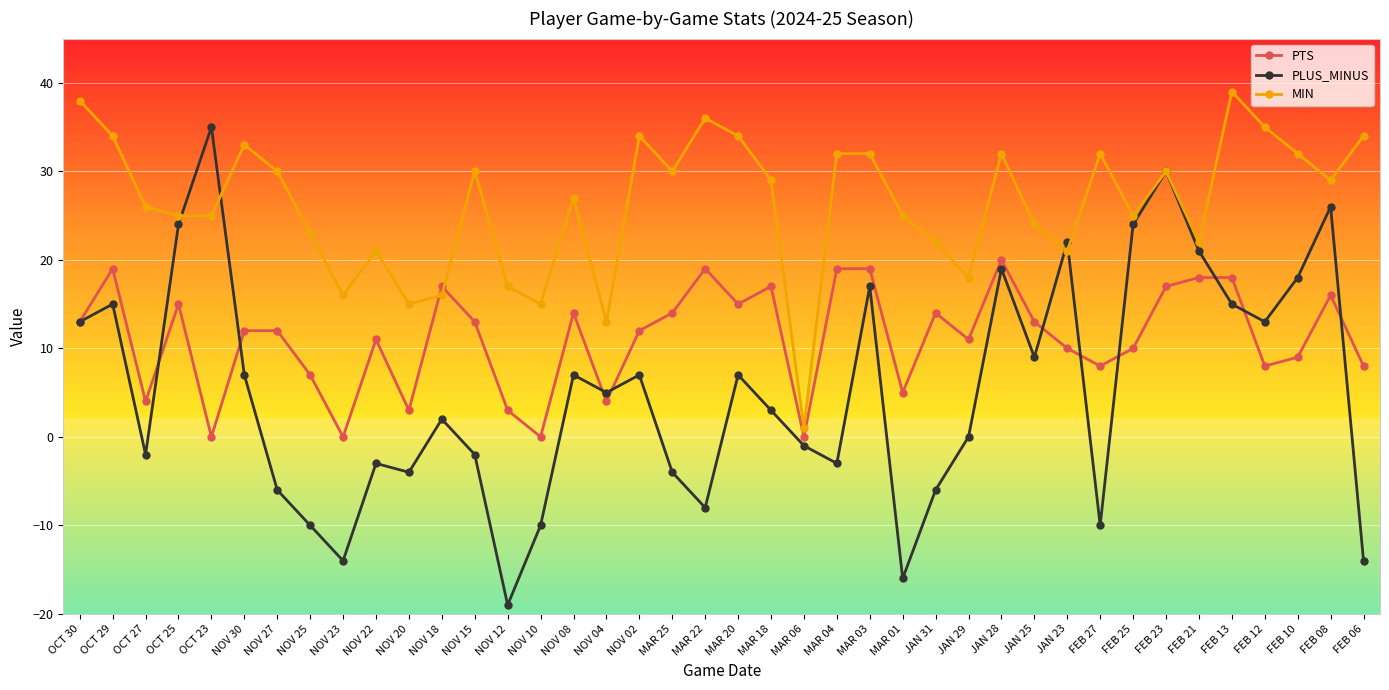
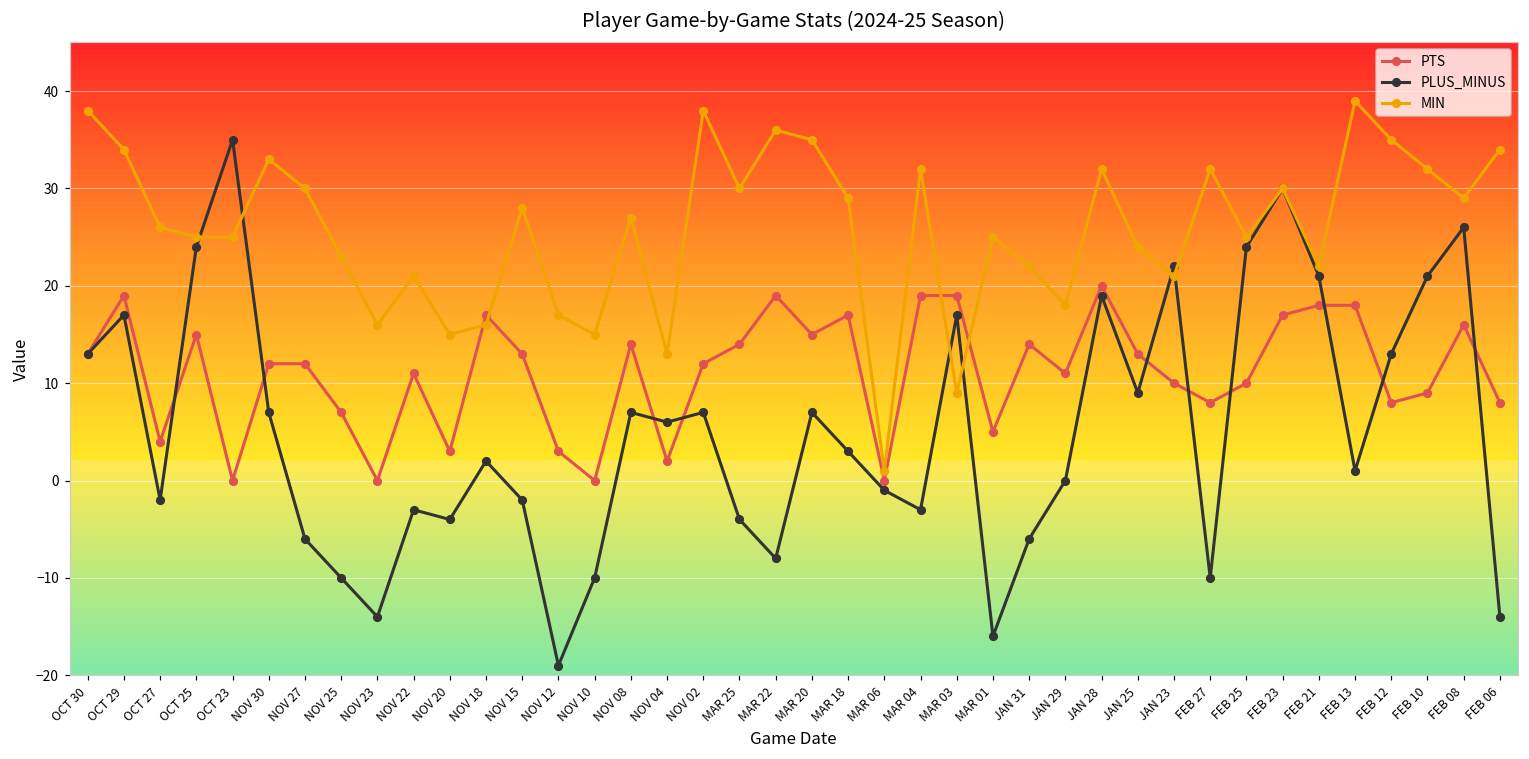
  {
    "PTS": {
      "OCT 29": 19,
      "OCT 27": 4,
      "OCT 25": 15,
      "OCT 23": 0,
      "NOV 30": 12,
      "NOV 27": 12,
      "NOV 25": 7,
      "NOV 23": 0,
      "NOV 22": 11,
      "NOV 20": 3,
      "NOV 18": 17,
      "NOV 15": 13,
      "NOV 12": 3,
      "NOV 10": 0,
      "NOV 08": 14,
-     "NOV 04": 4,
+     "NOV 04": 2,
      "NOV 02": 12,
      "MAR 25": 14,
      "MAR 22": 19,
      "MAR 20": 15,
      "MAR 18": 17,
      "MAR 06": 0,
      "MAR 04": 19,
      "MAR 03": 19,
      "MAR 01": 5,
      "JAN 31": 14,
      "JAN 29": 11,
      "JAN 28": 20,
      "JAN 25": 13,
      "JAN 23": 10,
      "FEB 27": 8,
      "FEB 25": 10,
      "FEB 23": 17,
      "FEB 21": 18,
      "FEB 13": 18,
      "FEB 12": 8,
      "FEB 10": 9,
      "FEB 08": 16,
      "FEB 06": 8
    },
    "PLUS_MINUS": {
-     "OCT 29": 15,
+     "OCT 29": 17,
      "OCT 27": -2,
      "OCT 25": 24,
      "OCT 23": 35,
      "NOV 30": 7,
      "NOV 27": -6,
      "NOV 25": -10,
      "NOV 23": -14,
      "NOV 22": -3,
      "NOV 20": -4,
      "NOV 18": 2,
      "NOV 15": -2,
      "NOV 12": -19,
      "NOV 10": -10,
      "NOV 08": 7,
-     "NOV 04": 5,
+     "NOV 04": 6,
      "NOV 02": 7,
      "MAR 25": -4,
      "MAR 22": -8,
      "MAR 20": 7,
      "MAR 18": 3,
      "MAR 06": -1,
      "MAR 04": -3,
      "MAR 03": 17,
      "MAR 01": -16,
      "JAN 31": -6,
      "JAN 29": 0,
      "JAN 28": 19,
      "JAN 25": 9,
      "JAN 23": 22,
      "FEB 27": -10,
      "FEB 25": 24,
      "FEB 21": 21,
-     "FEB 13": 15,
+     "FEB 13": 1,
      "FEB 12": 13,
-     "FEB 10": 18,
+     "FEB 10": 21,
      "FEB 08": 26,
      "FEB 06": -14
    },
    "MIN": {
      "OCT 30": 38,
      "OCT 29": 34,
      "OCT 27": 26,
      "OCT 25": 25,
      "OCT 23": 25,
      "NOV 30": 33,
      "NOV 27": 30,
      "NOV 25": 23,
      "NOV 23": 16,
      "NOV 22": 21,
      "NOV 20": 15,
      "NOV 18": 16,
-     "NOV 15": 30,
+     "NOV 15": 28,
      "NOV 12": 17,
      "NOV 10": 15,
      "NOV 08": 27,
      "NOV 04": 13,
-     "NOV 02": 34,
+     "NOV 02": 38,
      "MAR 25": 30,
      "MAR 22": 36,
-     "MAR 20": 34,
+     "MAR 20": 35,
      "MAR 18": 29,
      "MAR 06": 1,
      "MAR 04": 32,
-     "MAR 03": 32,
+     "MAR 03": 9,
      "MAR 01": 25,
      "JAN 31": 22,
      "JAN 29": 18,
      "JAN 28": 32,
      "JAN 25": 24,
      "JAN 23": 21,
      "FEB 27": 32,
      "FEB 25": 25,
      "FEB 21": 22,
      "FEB 13": 39,
      "FEB 12": 35,
      "FEB 10": 32,
      "FEB 08": 29,
      "FEB 06": 34
    }
  }
